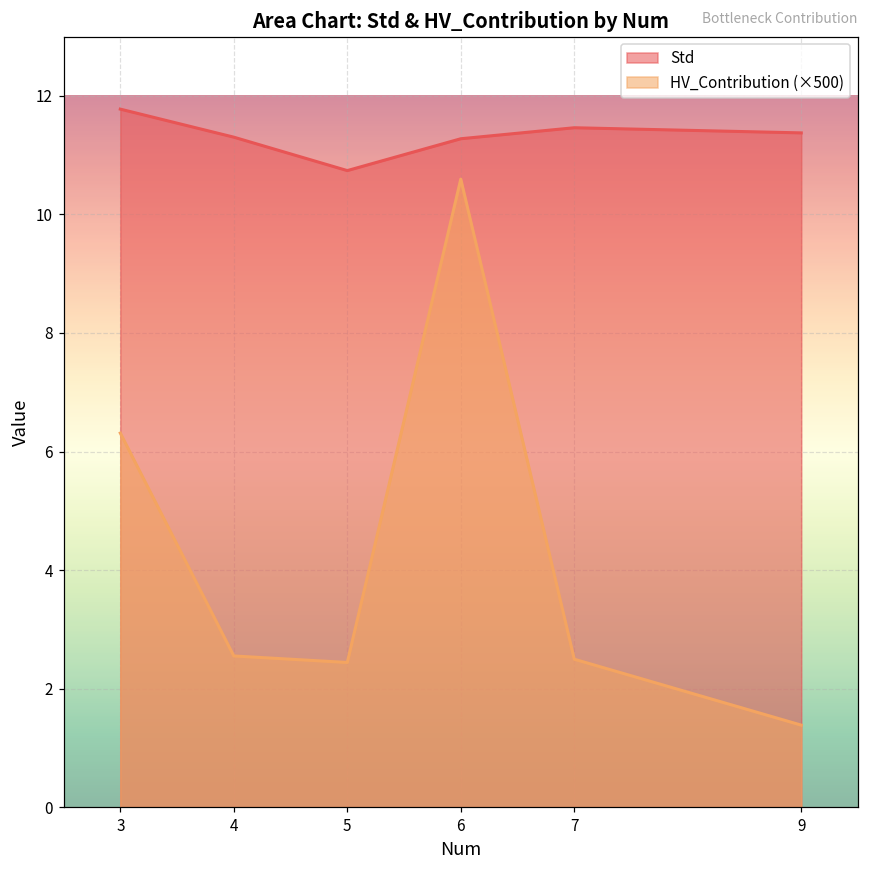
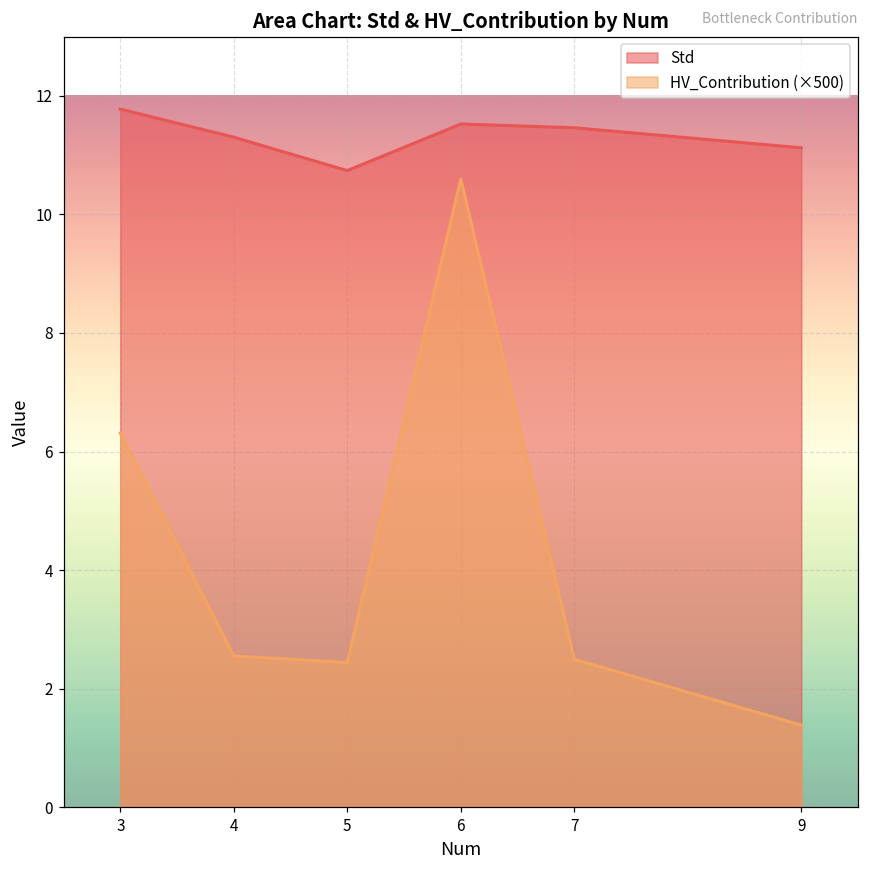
  {
    "Std": {
      "3": 11.8,
      "4": 11.3,
      "5": 10.7,
-     "6": 11.3,
+     "6": 11.5,
      "7": 11.5,
-     "9": 11.4
+     "9": 11.1
    },
    "HV_Contribution (×500)": {
      "3": 6.3,
      "4": 2.6,
      "5": 2.4,
      "6": 10.6,
      "7": 2.5,
      "9": 1.4
    }
  }
